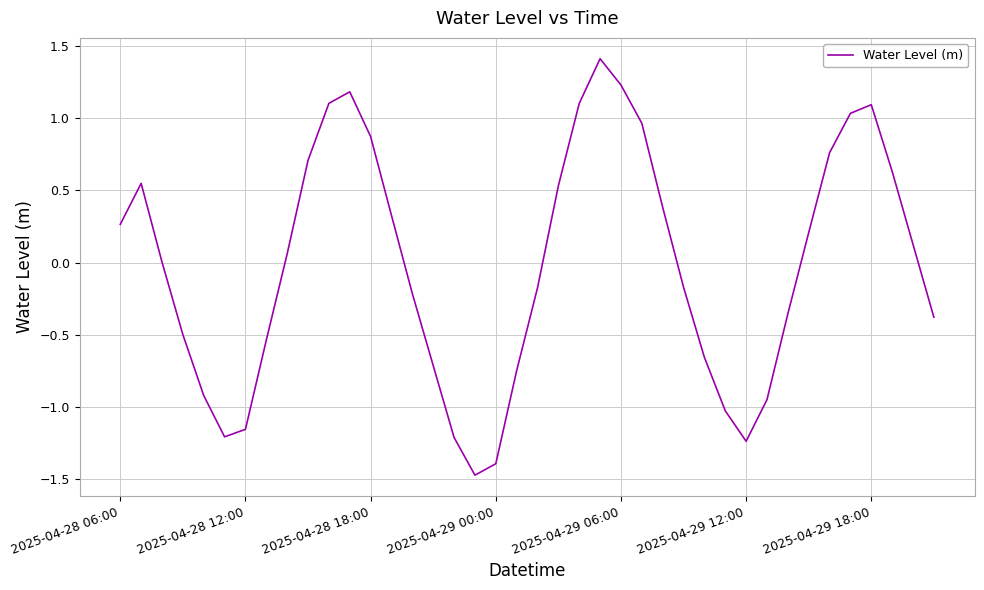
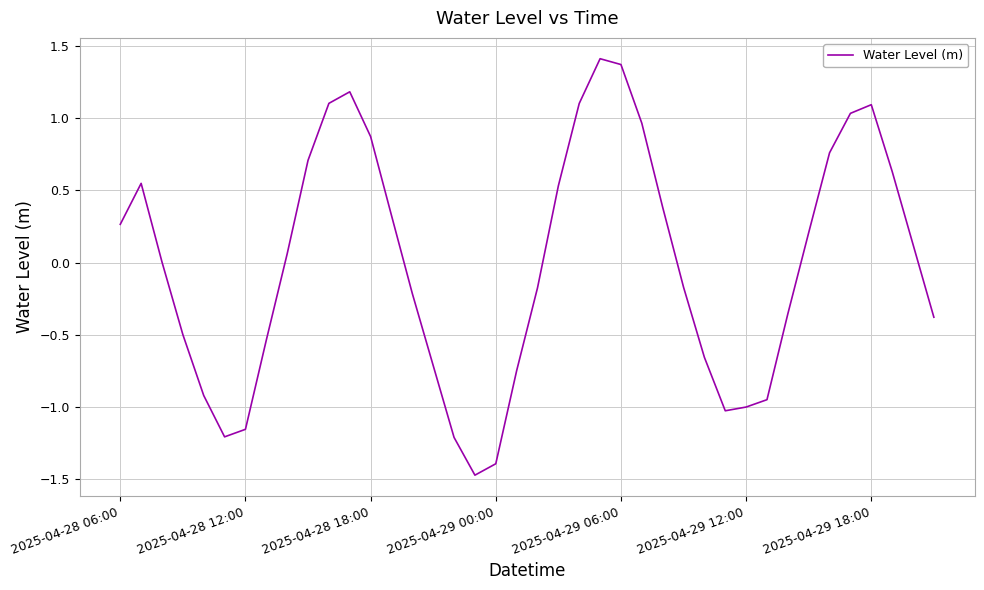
  {
    "2025-04-28 06:00": 0.27,
    "2025-04-28 12:00": -1.16,
    "2025-04-28 18:00": 0.87,
    "2025-04-29 00:00": -1.40,
-   "2025-04-29 06:00": 1.23,
-   "2025-04-29 12:00": -1.24,
+   "2025-04-29 06:00": 1.37,
+   "2025-04-29 12:00": -1.00,
    "2025-04-29 18:00": 1.09
  }
